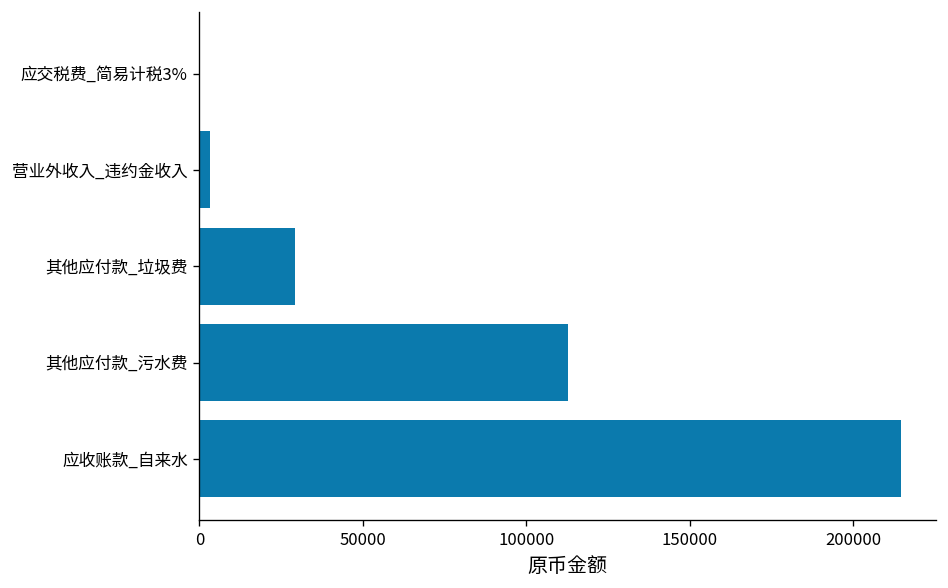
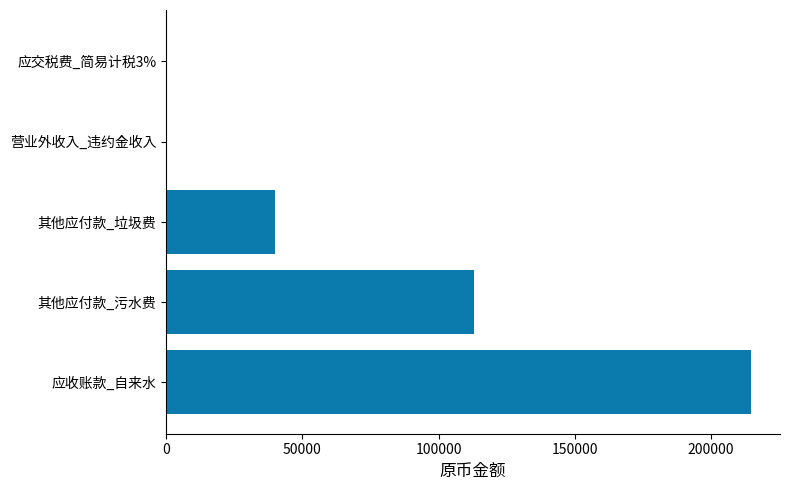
  {
-   "营业外收入_违约金收入": 3000,
-   "其他应付款_垃圾费": 29000,
+   "营业外收入_违约金收入": 0,
+   "其他应付款_垃圾费": 40000,
    "其他应付款_污水费": 113000,
    "应收账款_自来水": 215000
  }
